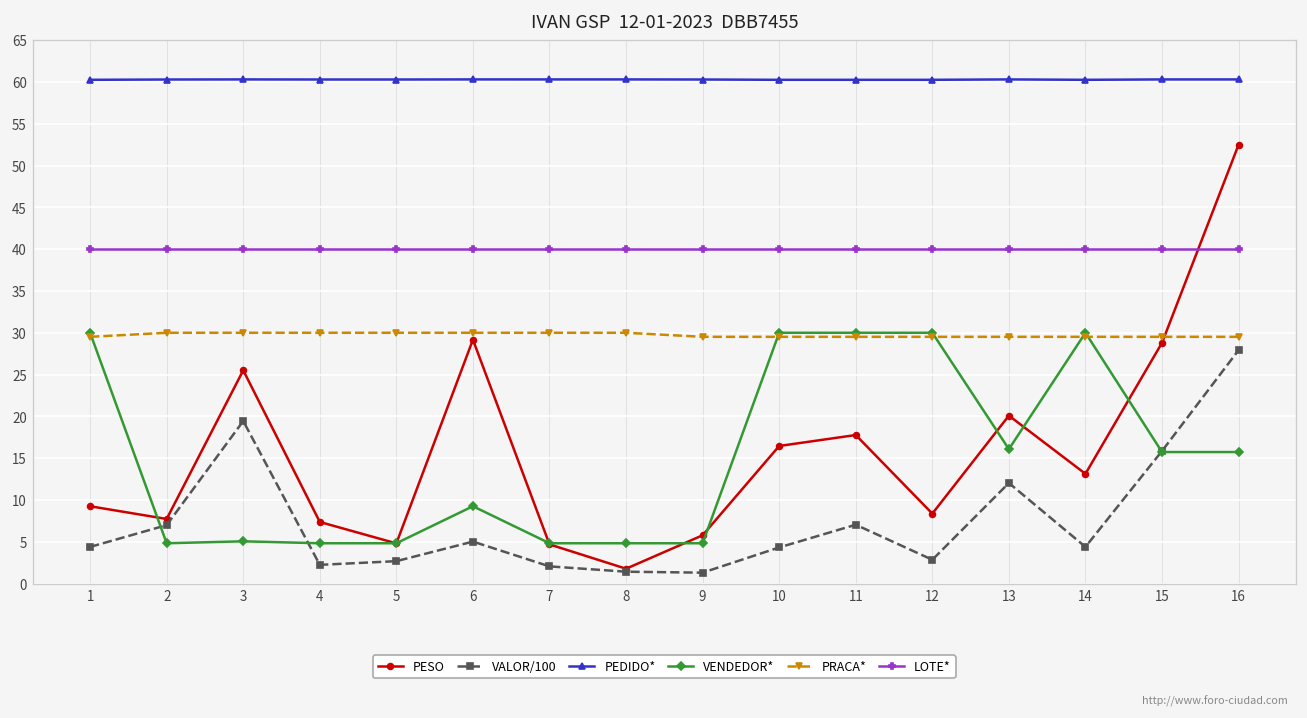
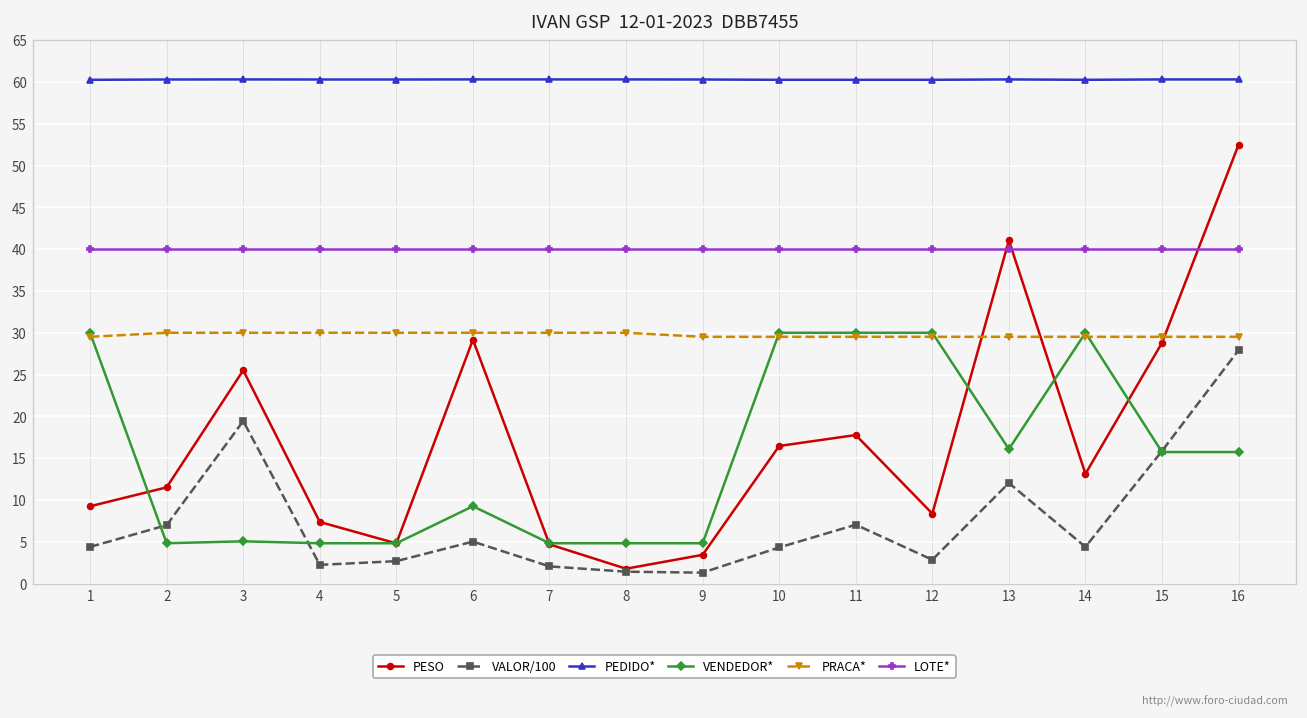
  {
    "PESO": {
      "1": 9,
-     "2": 8,
+     "2": 12,
      "3": 26,
      "4": 7,
      "6": 29,
-     "9": 6,
+     "9": 3,
      "10": 16,
      "11": 18,
      "12": 8,
-     "13": 20,
+     "13": 41,
      "14": 13,
      "15": 29,
      "16": 52
    },
    "VALOR/100": {
      "1": 4,
      "2": 7,
      "3": 19,
      "4": 2,
      "5": 3,
      "6": 5,
      "7": 2,
      "9": 1,
      "10": 4,
      "11": 7,
      "12": 3,
      "13": 12,
      "14": 4,
      "16": 28
    },
    "PEDIDO*": {
      "1": 60,
      "2": 60,
      "3": 60,
      "4": 60,
      "5": 60,
      "6": 60,
      "7": 60,
      "8": 60,
      "9": 60,
      "10": 60,
      "11": 60,
      "12": 60,
      "13": 60,
      "14": 60,
      "15": 60,
      "16": 60
    },
    "VENDEDOR*": {
      "1": 30,
      "2": 5,
      "3": 5,
      "4": 5,
      "6": 9,
      "8": 5,
      "9": 5,
      "10": 30,
      "11": 30,
      "12": 30,
      "13": 16,
      "14": 30,
      "16": 16
    },
    "PRACA*": {
      "1": 30,
      "2": 30,
      "3": 30,
      "4": 30,
      "5": 30,
      "6": 30,
      "7": 30,
      "8": 30,
      "9": 30,
      "10": 30,
      "11": 30,
      "12": 30,
      "13": 30,
      "14": 30,
      "15": 30,
      "16": 30
    },
    "LOTE*": {
      "1": 40,
      "2": 40,
      "3": 40,
      "4": 40,
      "5": 40,
      "6": 40,
      "7": 40,
      "8": 40,
      "9": 40,
      "10": 40,
      "11": 40,
      "12": 40,
      "13": 40,
      "14": 40,
      "15": 40,
      "16": 40
    }
  }
